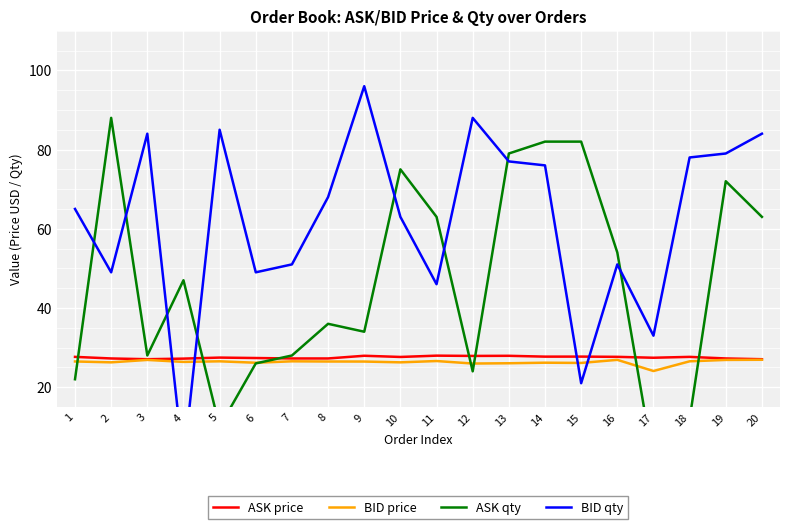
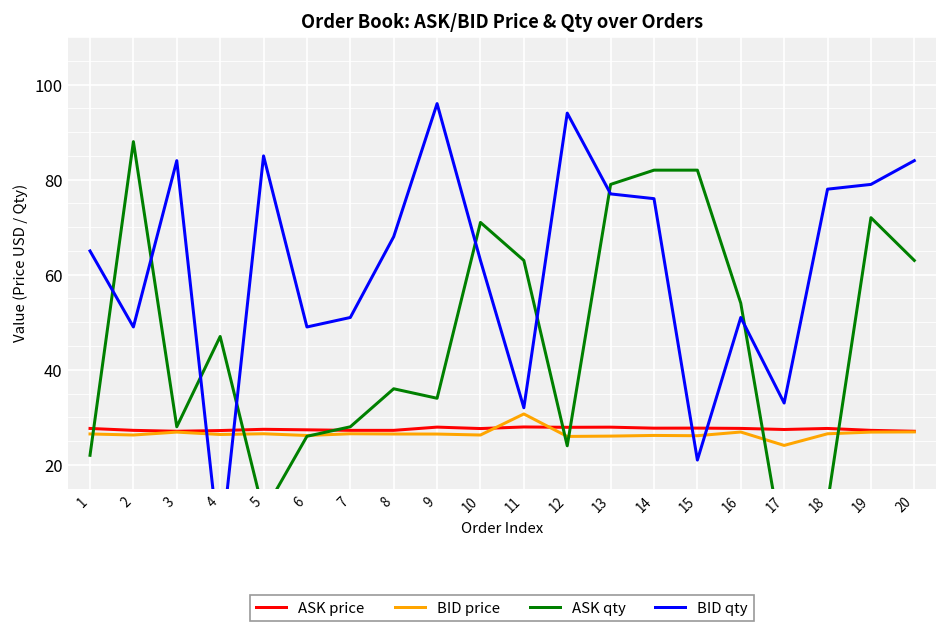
  {
    "ASK price": {
      "1": 28,
      "2": 27,
      "4": 27,
      "5": 27,
      "6": 27,
      "7": 27,
      "8": 27,
      "9": 28,
      "10": 28,
      "11": 28,
      "12": 28,
      "13": 28,
      "14": 28,
      "15": 28,
      "16": 28,
      "17": 27,
      "18": 28
    },
    "BID price": {
      "1": 26,
      "2": 26,
      "4": 26,
      "5": 27,
      "7": 27,
      "8": 26,
      "9": 26,
      "10": 26,
-     "11": 27,
+     "11": 31,
      "12": 26,
      "13": 26,
      "14": 26,
      "15": 26,
      "16": 27,
      "17": 24,
      "18": 27
    },
    "ASK qty": {
      "1": 22,
      "2": 88,
      "3": 28,
      "4": 47,
      "7": 28,
      "8": 36,
      "9": 34,
-     "10": 75,
+     "10": 71,
      "11": 63,
      "12": 24,
      "13": 79,
      "14": 82,
      "15": 82,
      "16": 54,
      "19": 72,
      "20": 63
    },
    "BID qty": {
      "1": 65,
      "2": 49,
      "3": 84,
      "5": 85,
      "6": 49,
      "7": 51,
      "8": 68,
      "9": 96,
      "10": 63,
-     "11": 46,
-     "12": 88,
+     "11": 32,
+     "12": 94,
      "13": 77,
      "14": 76,
      "15": 21,
      "16": 51,
      "17": 33,
      "18": 78,
      "19": 79,
      "20": 84
    }
  }
